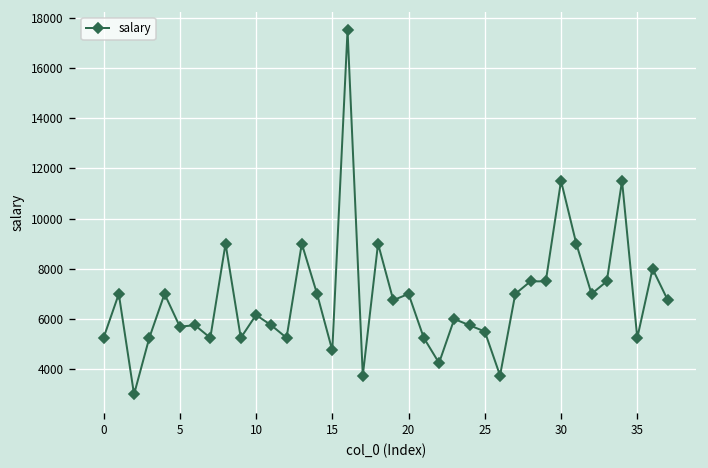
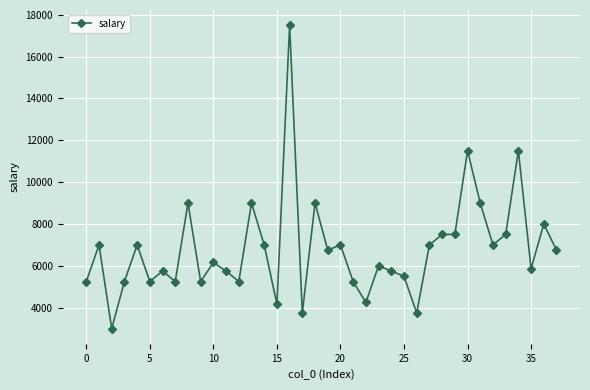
  {
    "0": 5300,
-   "5": 5700,
+   "5": 5300,
    "10": 6200,
-   "15": 4800,
+   "15": 4200,
    "20": 7000,
    "25": 5500,
    "30": 11500,
-   "35": 5300
+   "35": 5900
  }
